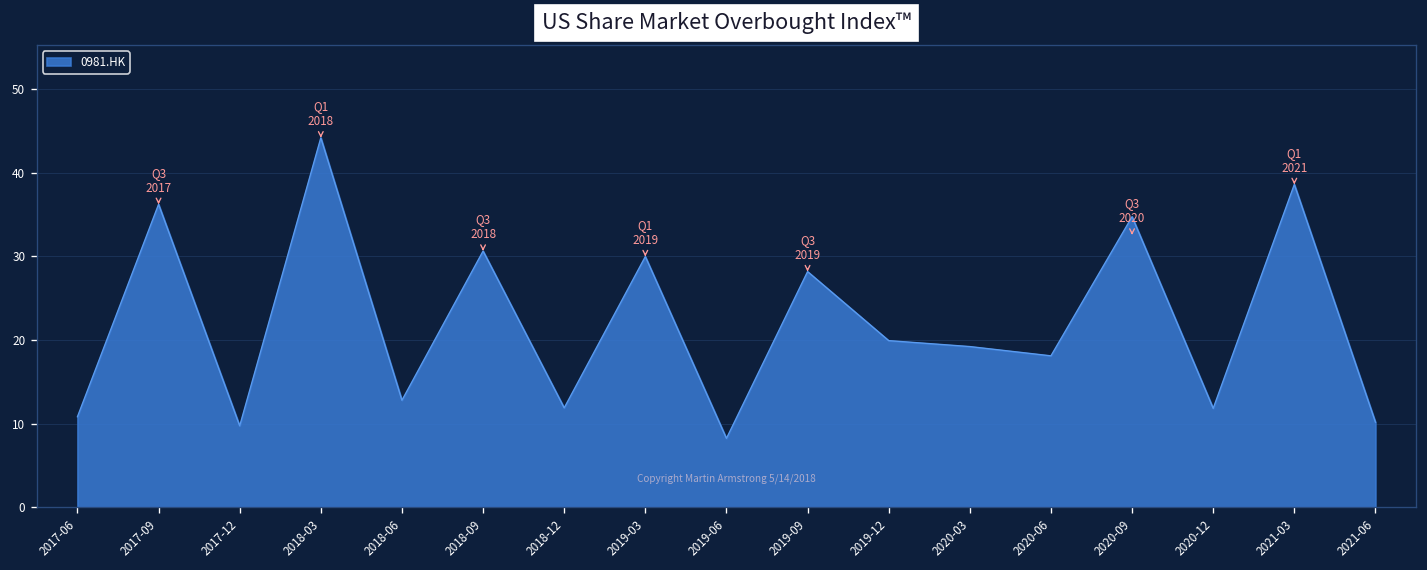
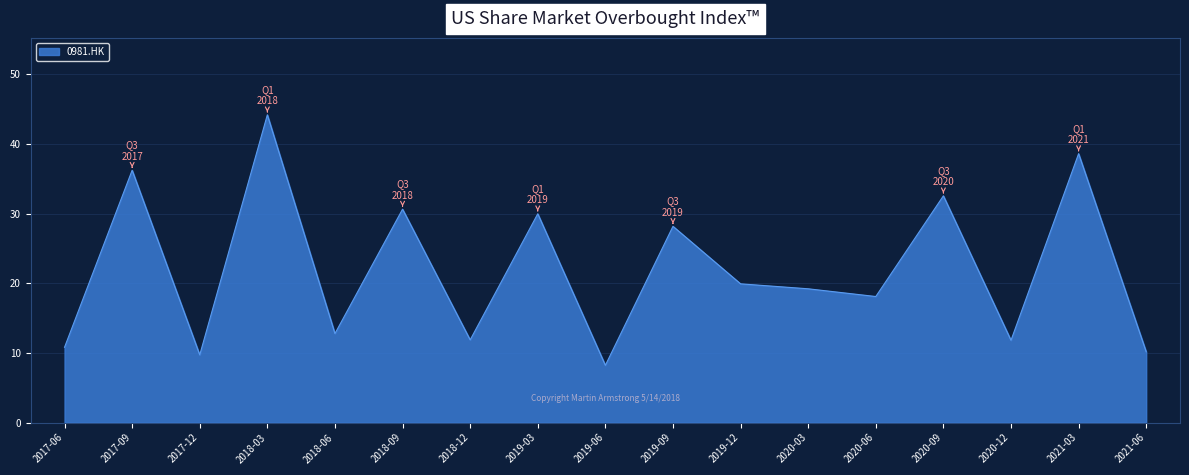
  {
    "2017-06": 11,
    "2017-12": 10,
    "2018-06": 13,
    "2018-12": 12,
    "2019-06": 8,
    "2019-12": 20,
    "2020-03": 19,
    "2020-06": 18,
-   "2020-09": 35,
+   "2020-09": 33,
    "2020-12": 12,
    "2021-06": 10
  }
